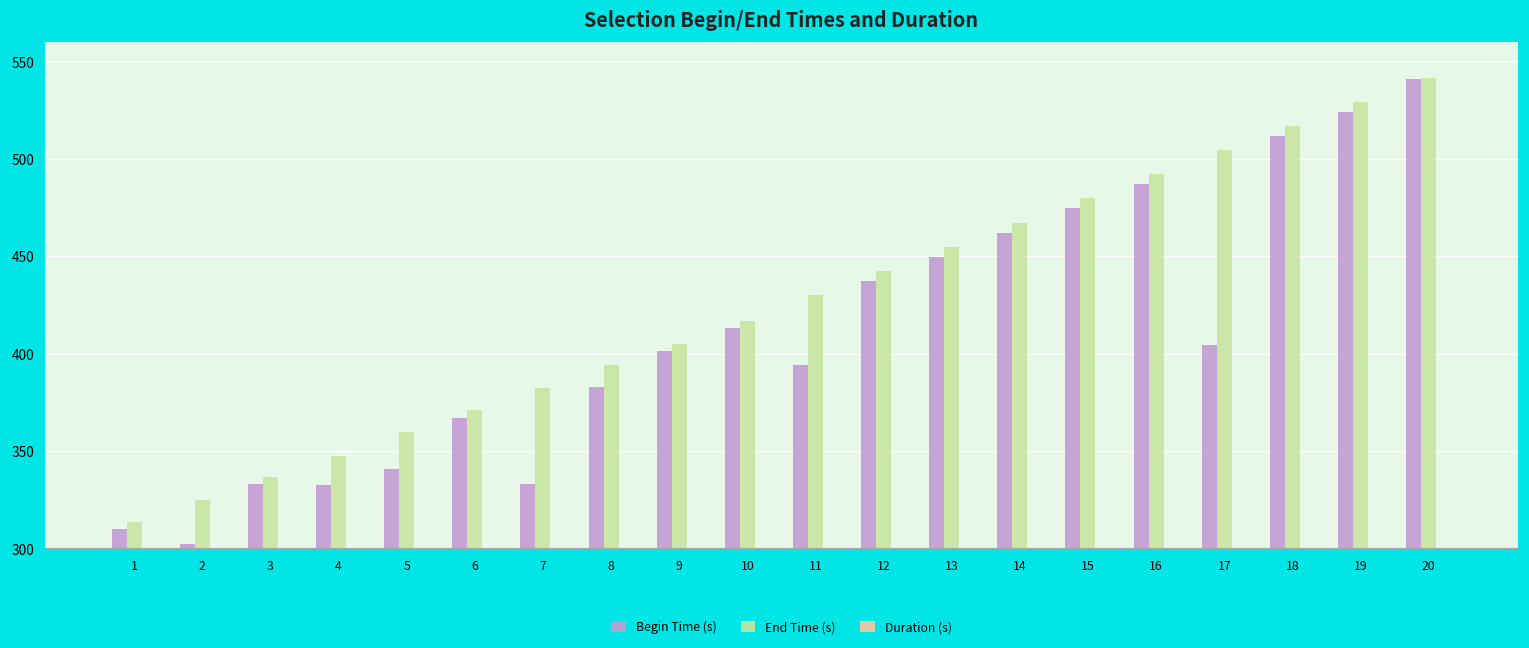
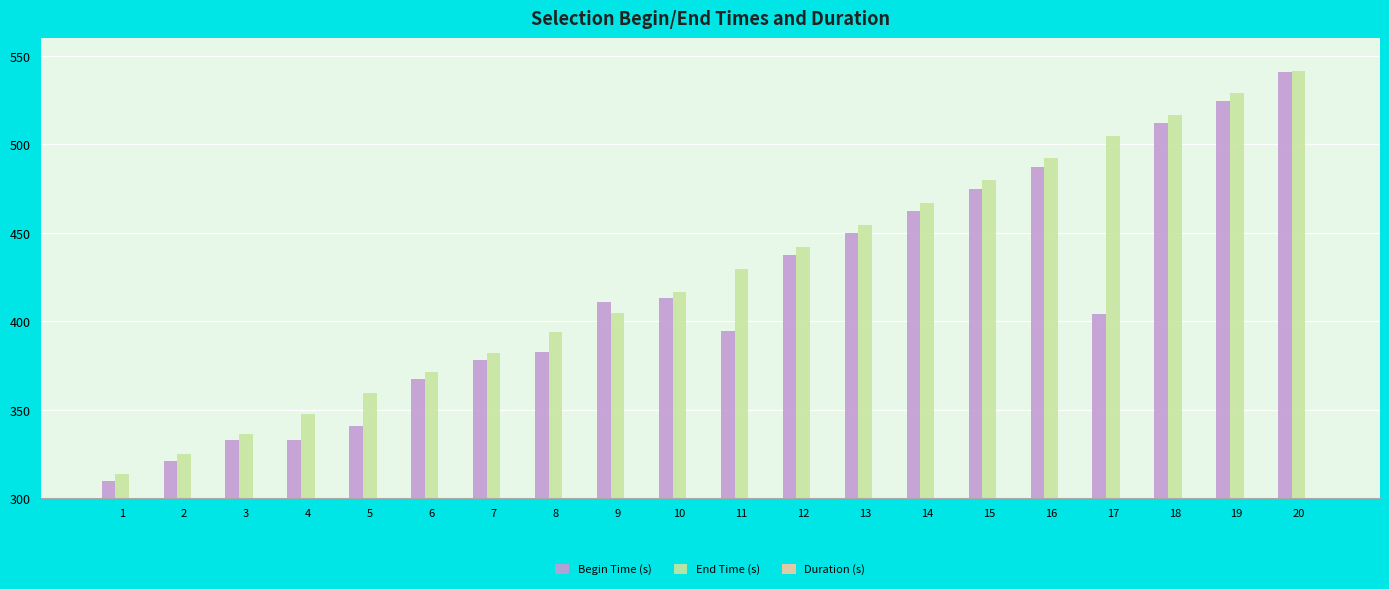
  {
    "Begin Time (s)": {
      "1": 310,
-     "2": 302,
+     "2": 321,
      "3": 333,
      "4": 333,
      "5": 341,
      "6": 367,
-     "7": 333,
+     "7": 378,
      "8": 383,
-     "9": 401,
+     "9": 411,
      "10": 413,
      "11": 394,
      "12": 438,
      "13": 450,
      "14": 462,
      "15": 475,
      "16": 487,
      "17": 404,
      "18": 512,
      "19": 524,
      "20": 541
    }
  }
